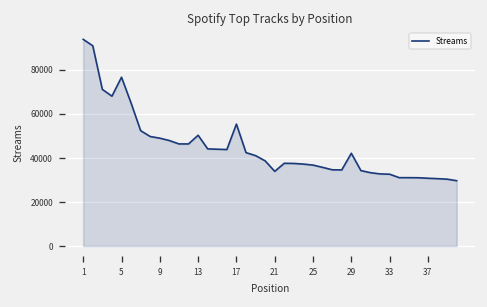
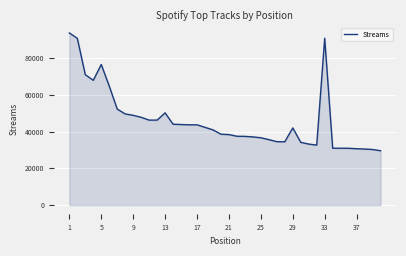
  {
    "1": 94000,
    "5": 77000,
    "9": 49000,
    "13": 50000,
-   "17": 55000,
-   "21": 34000,
+   "17": 44000,
+   "21": 38000,
    "25": 37000,
    "29": 42000,
-   "33": 33000,
+   "33": 91000,
    "37": 31000
  }
